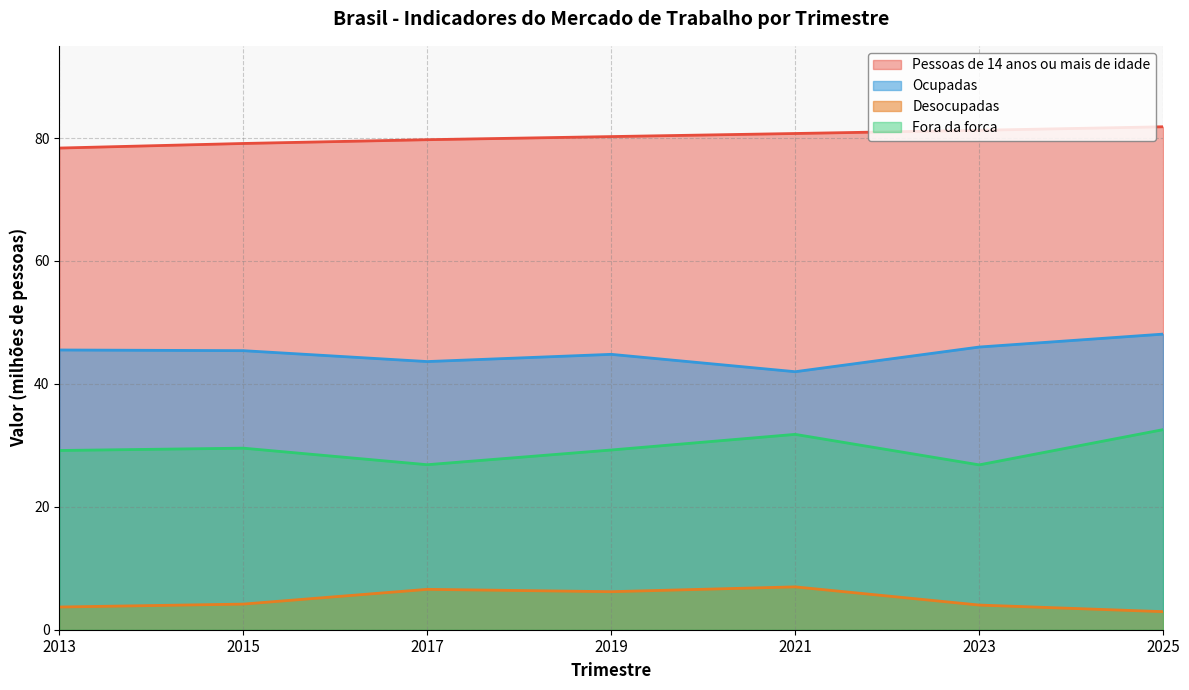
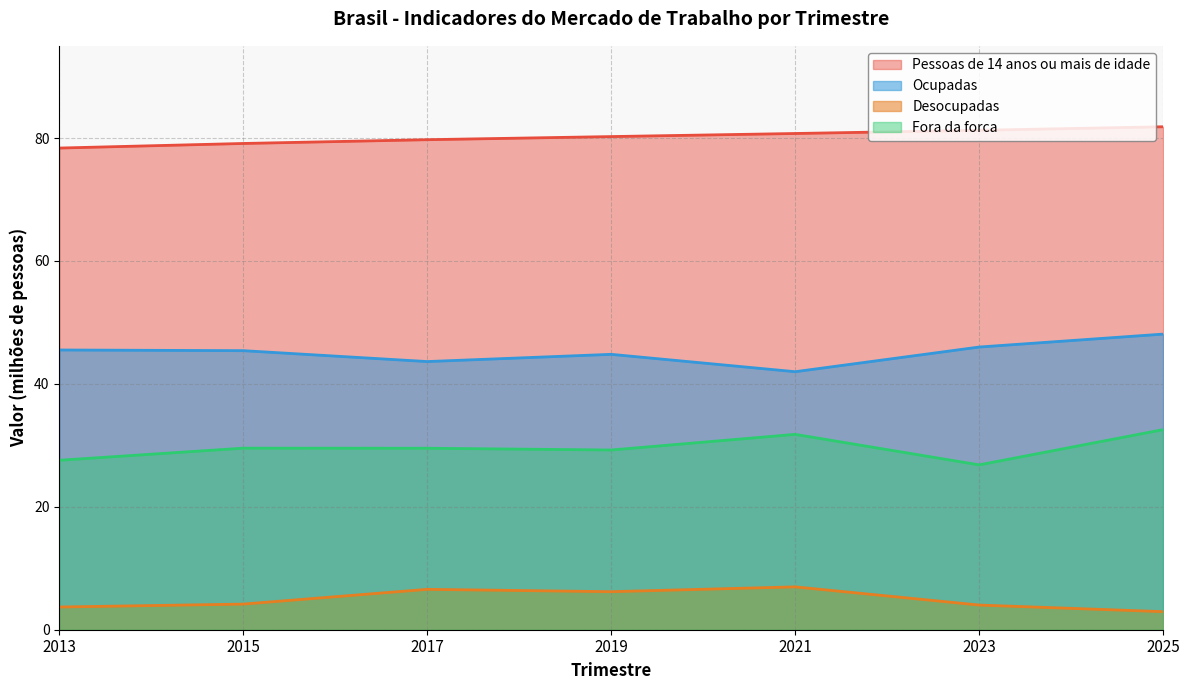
  {
    "Ocupadas": {
      "2013": 46,
      "2015": 45,
      "2017": 44,
      "2019": 45,
      "2021": 42,
      "2023": 46,
      "2025": 48
    },
    "Fora da forca": {
-     "2013": 29,
+     "2013": 28,
      "2015": 30,
-     "2017": 27,
+     "2017": 30,
      "2019": 29,
      "2021": 32,
      "2023": 27,
      "2025": 33
    }
  }
